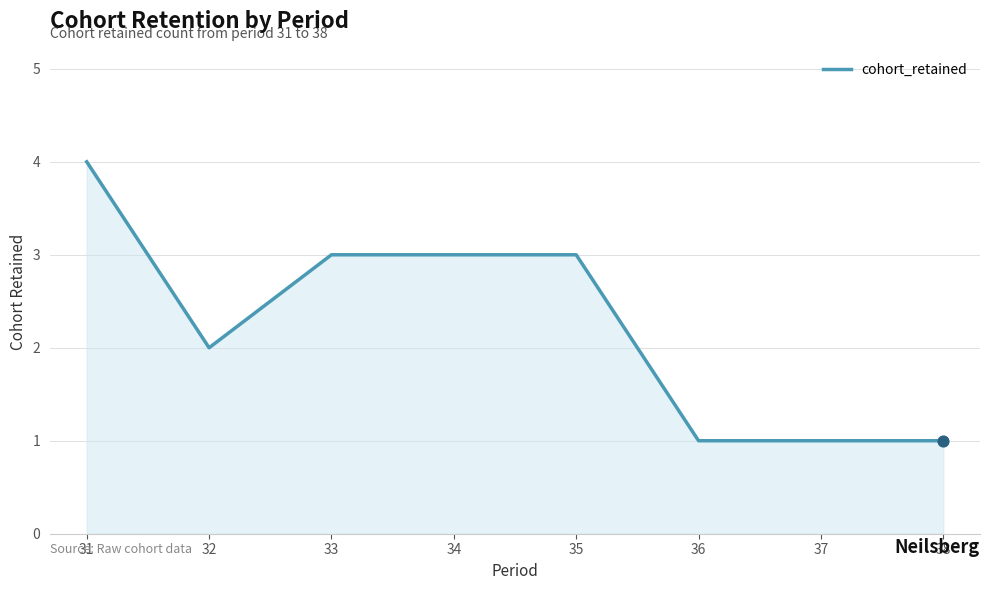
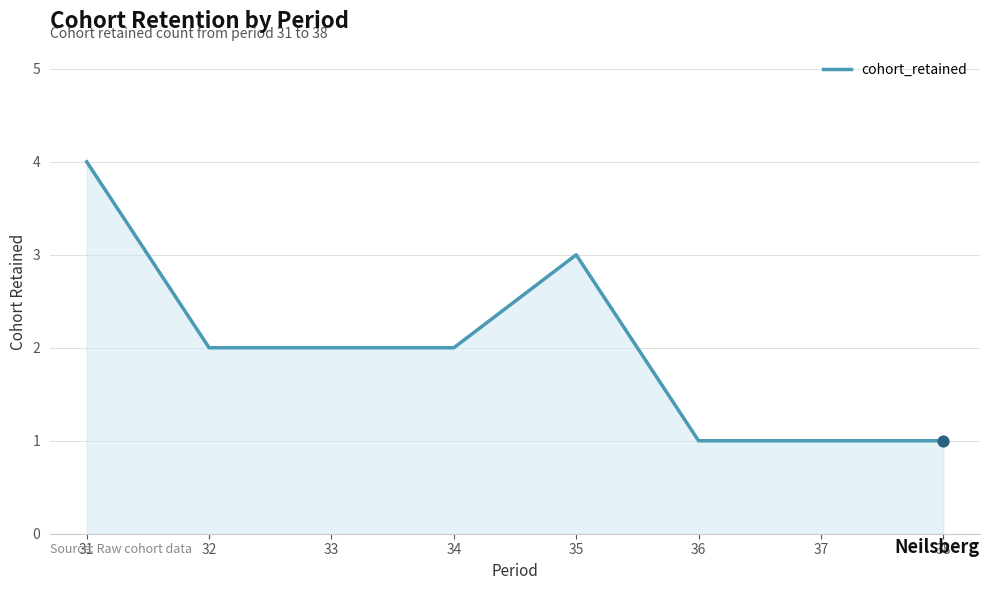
  {
    "cohort_retained": {
      "31": 4,
      "32": 2,
-     "33": 3,
-     "34": 3,
+     "33": 2,
+     "34": 2,
      "35": 3,
      "36": 1,
      "37": 1
    }
  }
